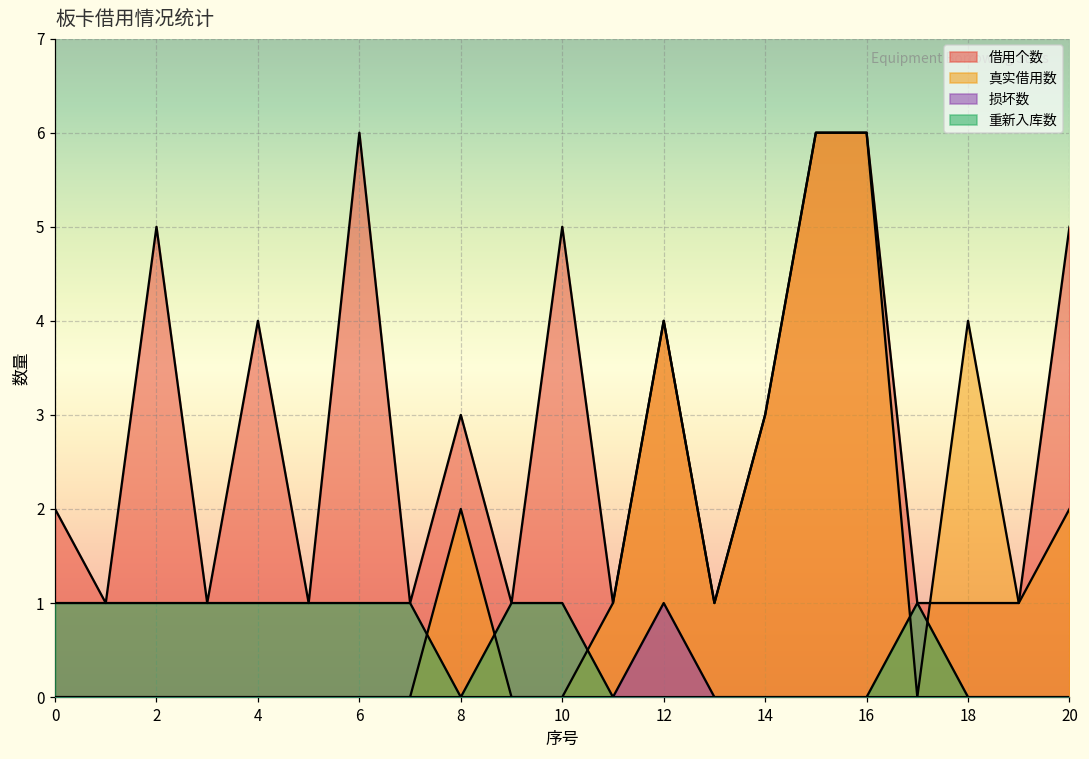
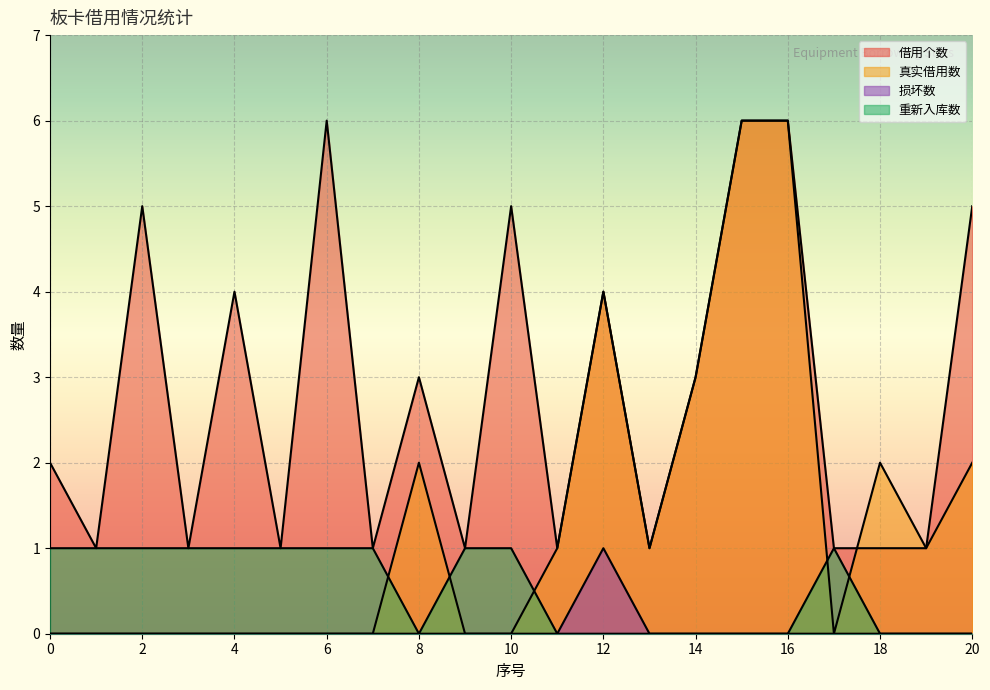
  {
    "借用个数": {
      "0": 2,
      "2": 5,
      "4": 4,
      "6": 6,
      "8": 3,
      "10": 5,
      "18": 1,
      "20": 5
    },
    "真实借用数": {
      "8": 2,
-     "18": 4,
+     "18": 2,
      "20": 2
    },
    "损坏数": {
      "12": 1
    },
    "重新入库数": {
      "0": 1,
      "2": 1,
      "4": 1,
      "6": 1,
      "10": 1,
      "12": 0
    }
  }
